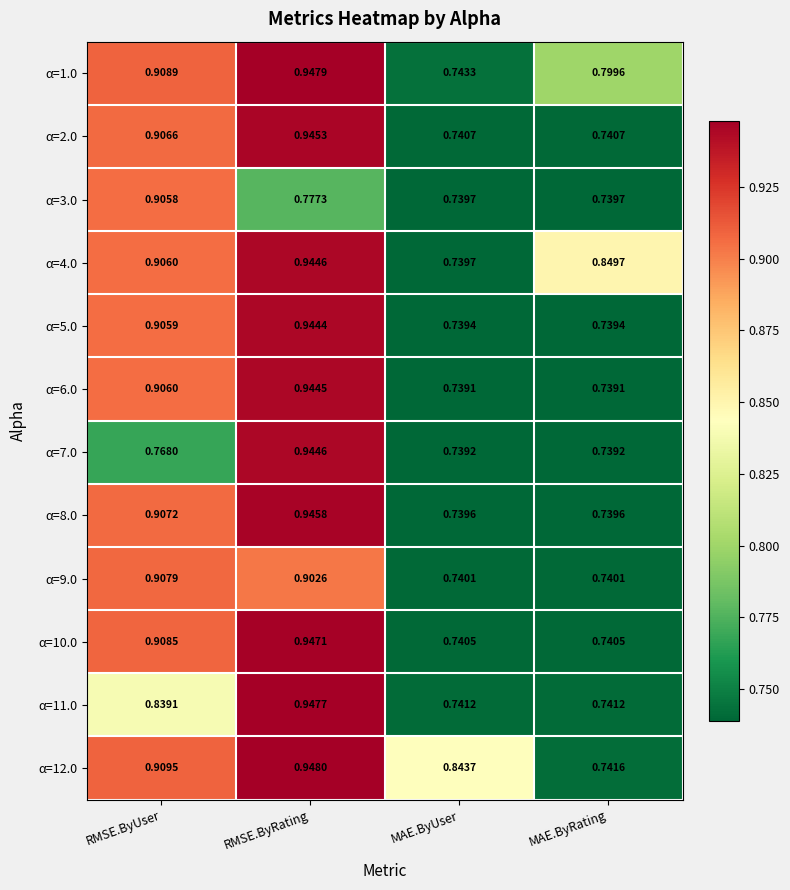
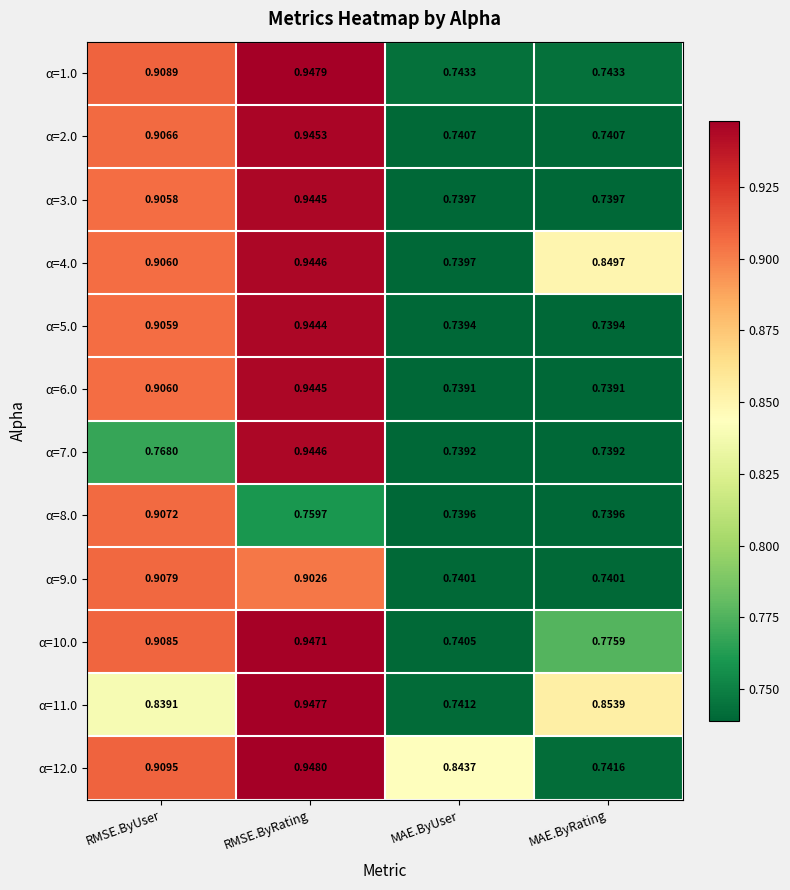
  {
    "α=1.0": {
      "RMSE.ByUser": 0.9089,
      "RMSE.ByRating": 0.9479,
      "MAE.ByUser": 0.7433,
-     "MAE.ByRating": 0.7996
+     "MAE.ByRating": 0.7433
    },
    "α=2.0": {
      "RMSE.ByUser": 0.9066,
      "RMSE.ByRating": 0.9453,
      "MAE.ByUser": 0.7407,
      "MAE.ByRating": 0.7407
    },
    "α=3.0": {
      "RMSE.ByUser": 0.9058,
-     "RMSE.ByRating": 0.7773,
+     "RMSE.ByRating": 0.9445,
      "MAE.ByUser": 0.7397,
      "MAE.ByRating": 0.7397
    },
    "α=4.0": {
      "RMSE.ByUser": 0.9060,
      "RMSE.ByRating": 0.9446,
      "MAE.ByUser": 0.7397,
      "MAE.ByRating": 0.8497
    },
    "α=5.0": {
      "RMSE.ByUser": 0.9059,
      "RMSE.ByRating": 0.9444,
      "MAE.ByUser": 0.7394,
      "MAE.ByRating": 0.7394
    },
    "α=6.0": {
      "RMSE.ByUser": 0.9060,
      "RMSE.ByRating": 0.9445,
      "MAE.ByUser": 0.7391,
      "MAE.ByRating": 0.7391
    },
    "α=7.0": {
      "RMSE.ByUser": 0.7680,
      "RMSE.ByRating": 0.9446,
      "MAE.ByUser": 0.7392,
      "MAE.ByRating": 0.7392
    },
    "α=8.0": {
      "RMSE.ByUser": 0.9072,
-     "RMSE.ByRating": 0.9458,
+     "RMSE.ByRating": 0.7597,
      "MAE.ByUser": 0.7396,
      "MAE.ByRating": 0.7396
    },
    "α=9.0": {
      "RMSE.ByUser": 0.9079,
      "RMSE.ByRating": 0.9026,
      "MAE.ByUser": 0.7401,
      "MAE.ByRating": 0.7401
    },
    "α=10.0": {
      "RMSE.ByUser": 0.9085,
      "RMSE.ByRating": 0.9471,
      "MAE.ByUser": 0.7405,
-     "MAE.ByRating": 0.7405
+     "MAE.ByRating": 0.7759
    },
    "α=11.0": {
      "RMSE.ByUser": 0.8391,
      "RMSE.ByRating": 0.9477,
      "MAE.ByUser": 0.7412,
-     "MAE.ByRating": 0.7412
+     "MAE.ByRating": 0.8539
    },
    "α=12.0": {
      "RMSE.ByUser": 0.9095,
      "RMSE.ByRating": 0.9480,
      "MAE.ByUser": 0.8437,
      "MAE.ByRating": 0.7416
    }
  }
